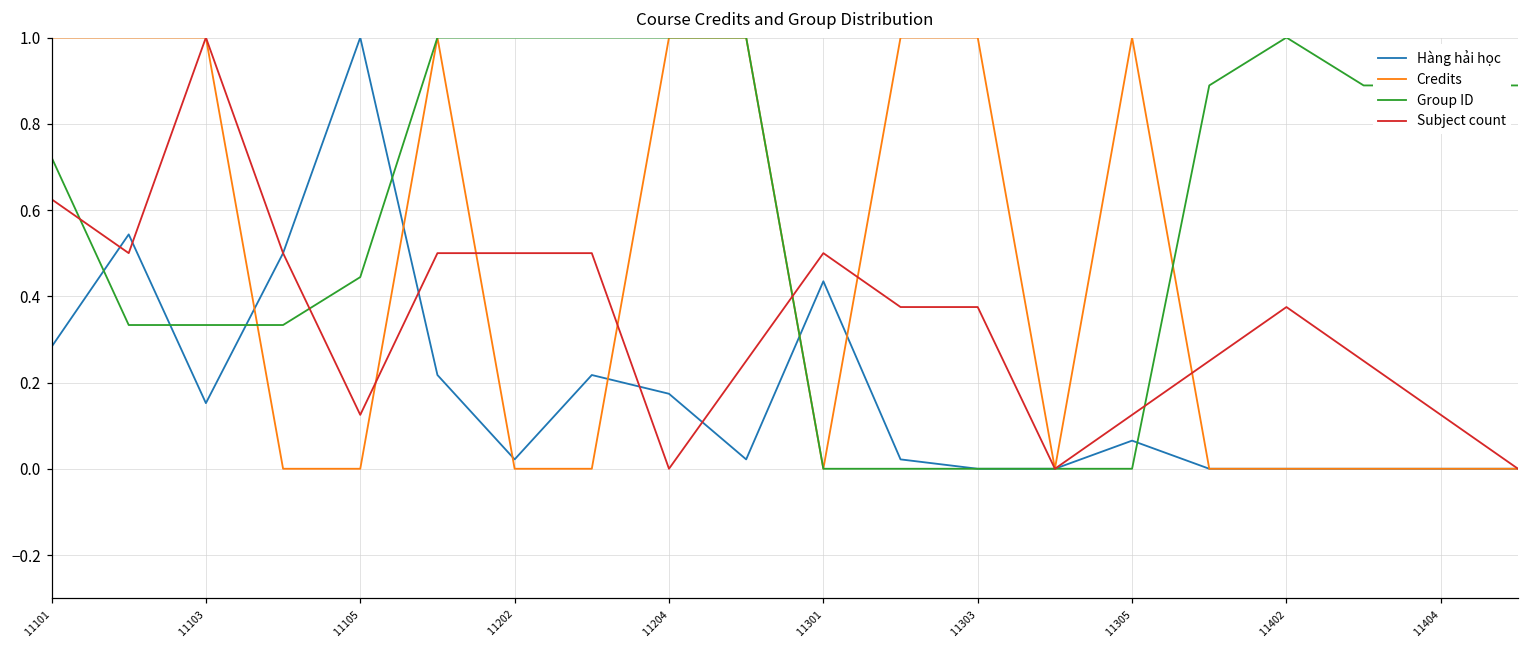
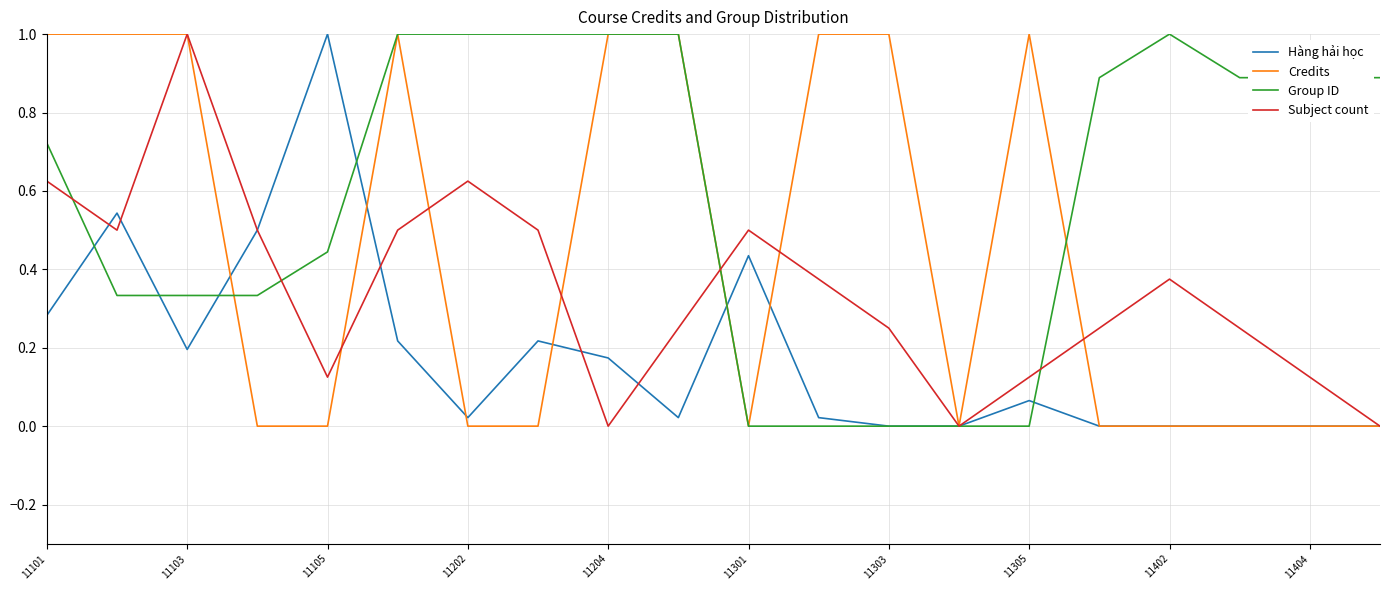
  {
    "Hàng hải học": {
      "11101": 0.28,
-     "11103": 0.15,
+     "11103": 0.20,
      "11105": 1.00,
      "11202": 0.02,
      "11204": 0.17,
      "11301": 0.43,
      "11305": 0.07
    },
    "Credits": {
      "11101": 1.00,
      "11105": 0.00,
      "11202": 0.00,
      "11303": 1.00,
      "11305": 1.00
    },
    "Group ID": {
      "11101": 0.72,
      "11103": 0.33,
      "11105": 0.44,
      "11202": 1.00,
      "11305": 0.00,
      "11402": 1.00
    },
    "Subject count": {
      "11101": 0.63,
      "11105": 0.13,
-     "11202": 0.50,
+     "11202": 0.63,
      "11204": 0.00,
      "11301": 0.50,
-     "11303": 0.38,
+     "11303": 0.25,
      "11305": 0.13,
      "11402": 0.38,
      "11404": 0.13
    }
  }
